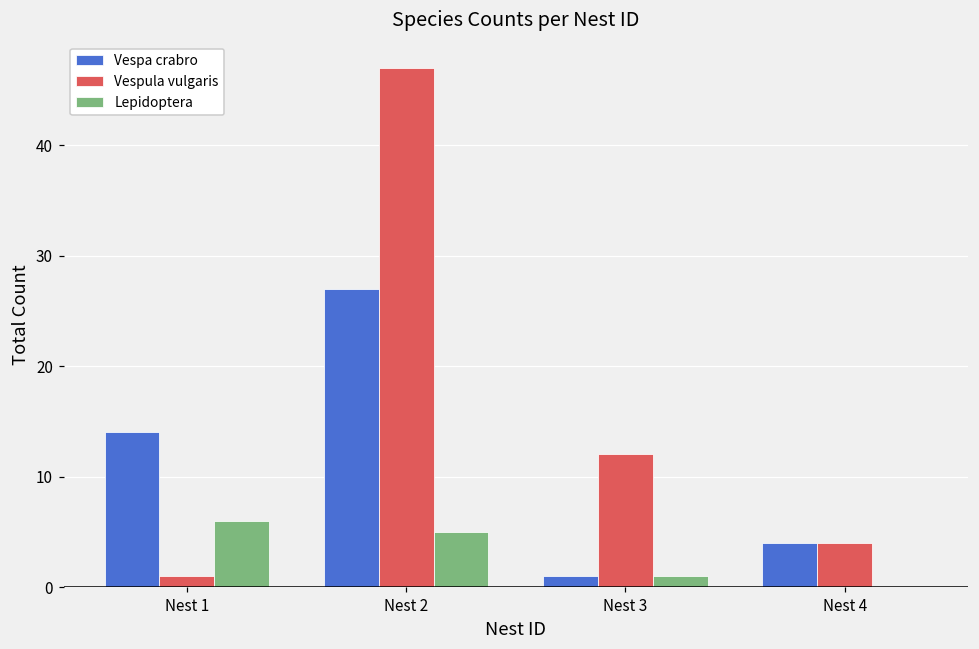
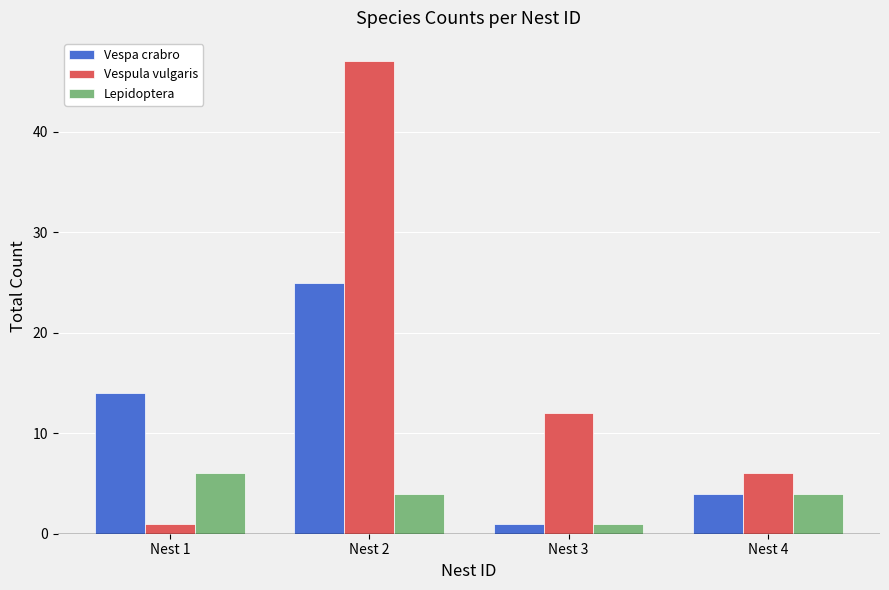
  {
    "Vespa crabro": {
      "Nest 1": 14,
-     "Nest 2": 27,
+     "Nest 2": 25,
      "Nest 3": 1,
      "Nest 4": 4
    },
    "Vespula vulgaris": {
      "Nest 1": 1,
      "Nest 2": 47,
      "Nest 3": 12,
-     "Nest 4": 4
+     "Nest 4": 6
    },
    "Lepidoptera": {
      "Nest 1": 6,
-     "Nest 2": 5,
+     "Nest 2": 4,
      "Nest 3": 1,
-     "Nest 4": 0
+     "Nest 4": 4
    }
  }
